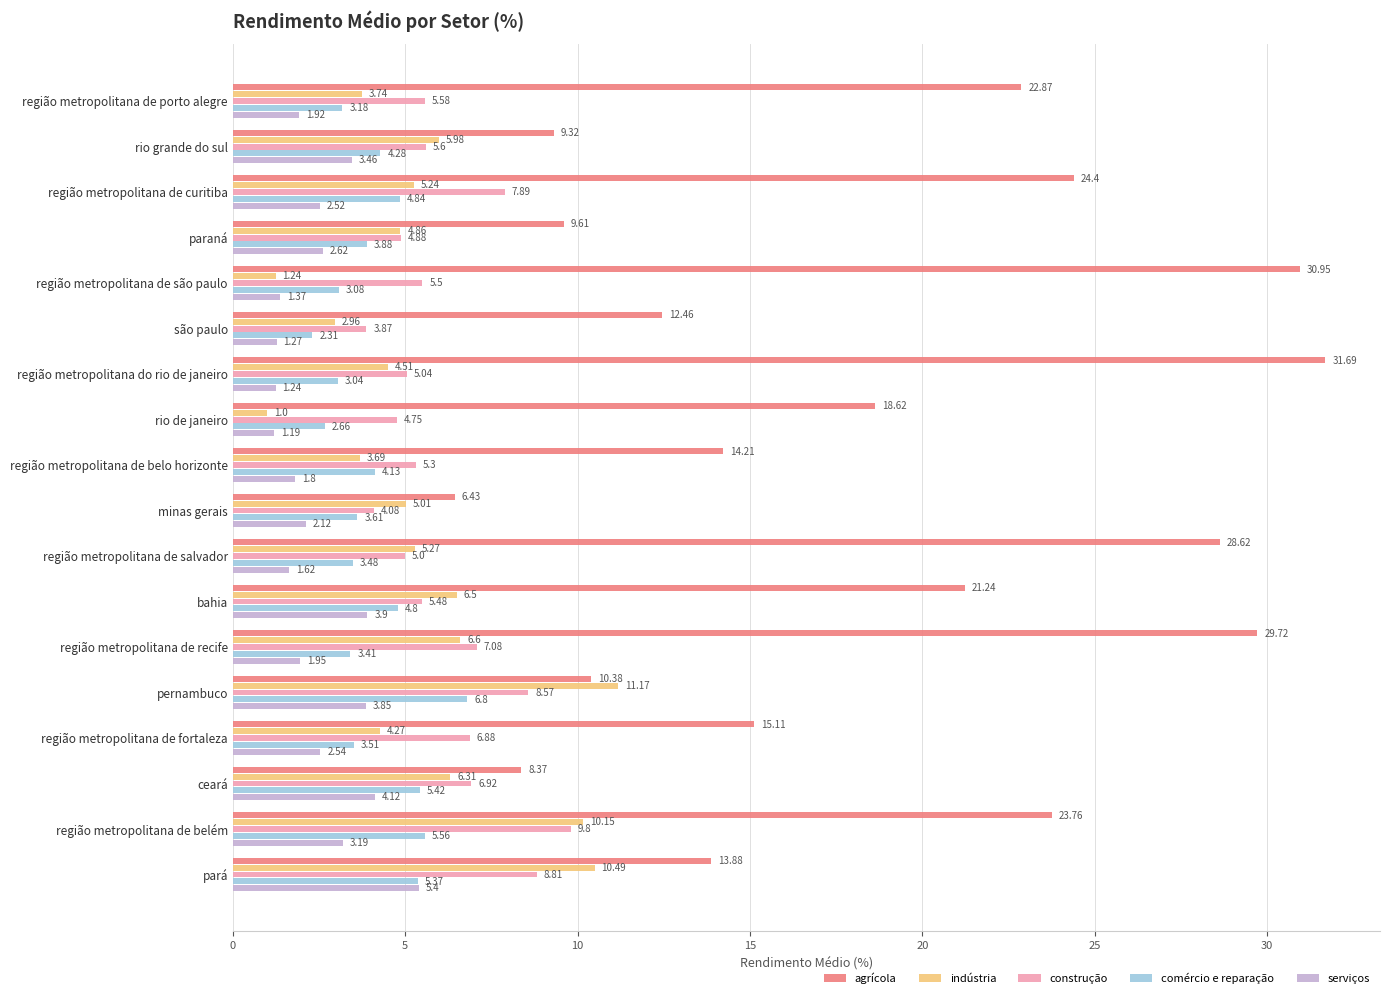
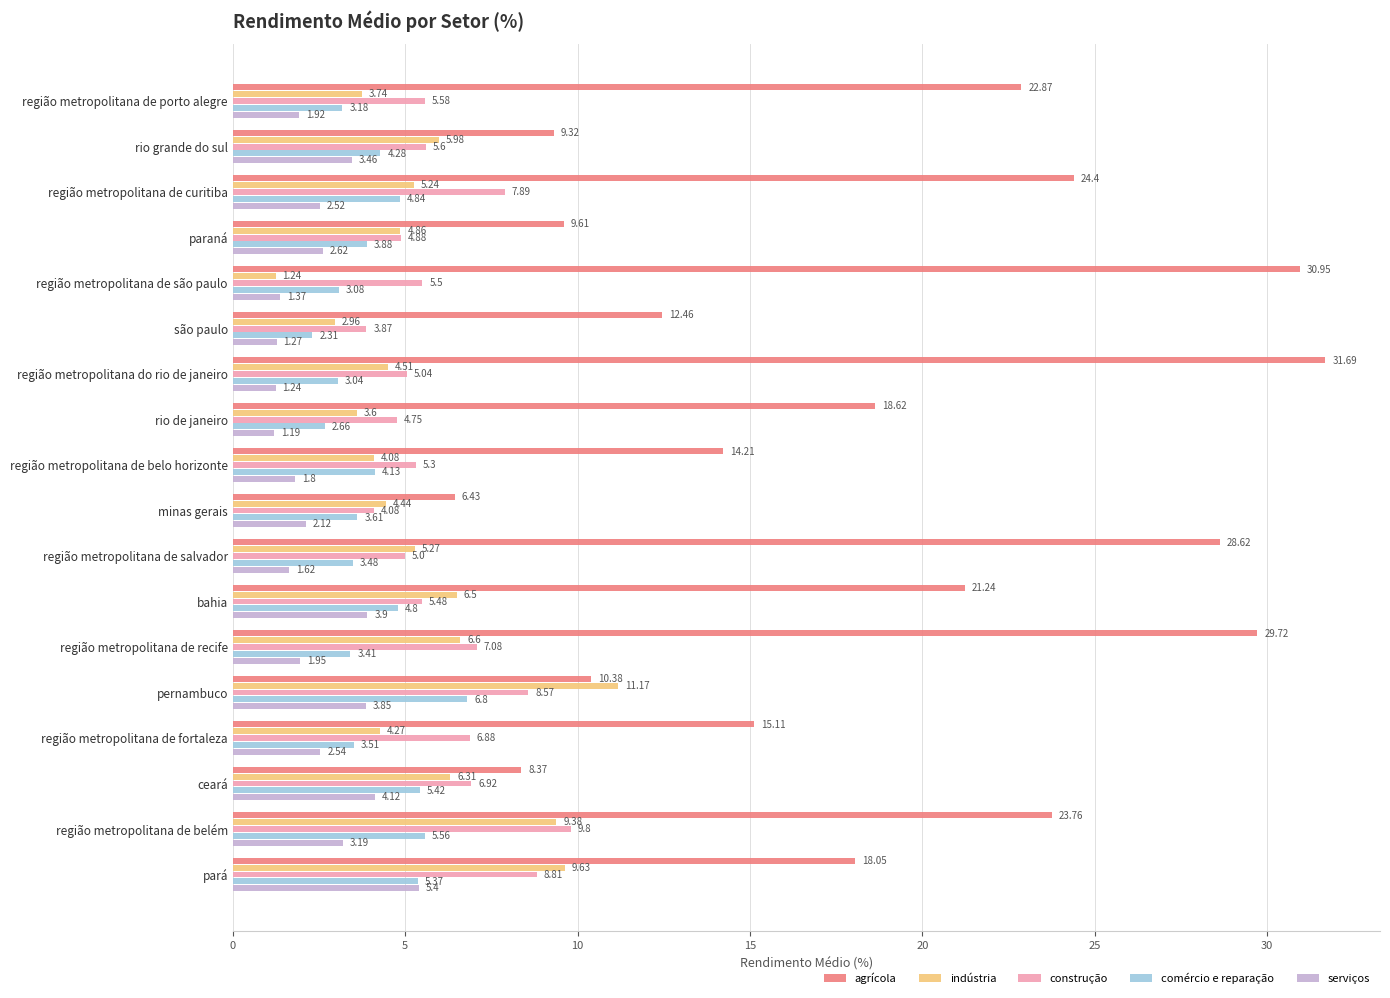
  {
    "agrícola": {
      "região metropolitana de porto alegre": 22.87,
      "rio grande do sul": 9.32,
      "região metropolitana de curitiba": 24.4,
      "paraná": 9.61,
      "região metropolitana de são paulo": 30.95,
      "são paulo": 12.46,
      "região metropolitana do rio de janeiro": 31.69,
      "rio de janeiro": 18.62,
      "região metropolitana de belo horizonte": 14.21,
      "minas gerais": 6.43,
      "região metropolitana de salvador": 28.62,
      "bahia": 21.24,
      "região metropolitana de recife": 29.72,
      "pernambuco": 10.38,
      "região metropolitana de fortaleza": 15.11,
      "ceará": 8.37,
      "região metropolitana de belém": 23.76,
-     "pará": 13.88
+     "pará": 18.05
    },
    "indústria": {
      "região metropolitana de porto alegre": 3.74,
      "rio grande do sul": 5.98,
      "região metropolitana de curitiba": 5.24,
      "região metropolitana de são paulo": 1.24,
      "são paulo": 2.96,
      "região metropolitana do rio de janeiro": 4.51,
-     "rio de janeiro": 1.0,
-     "região metropolitana de belo horizonte": 3.69,
-     "minas gerais": 5.01,
+     "rio de janeiro": 3.6,
+     "região metropolitana de belo horizonte": 4.08,
+     "minas gerais": 4.44,
      "região metropolitana de salvador": 5.27,
      "bahia": 6.5,
      "região metropolitana de recife": 6.6,
      "pernambuco": 11.17,
      "região metropolitana de fortaleza": 4.27,
      "ceará": 6.31,
-     "região metropolitana de belém": 10.15,
-     "pará": 10.49
+     "região metropolitana de belém": 9.38,
+     "pará": 9.63
    }
  }
